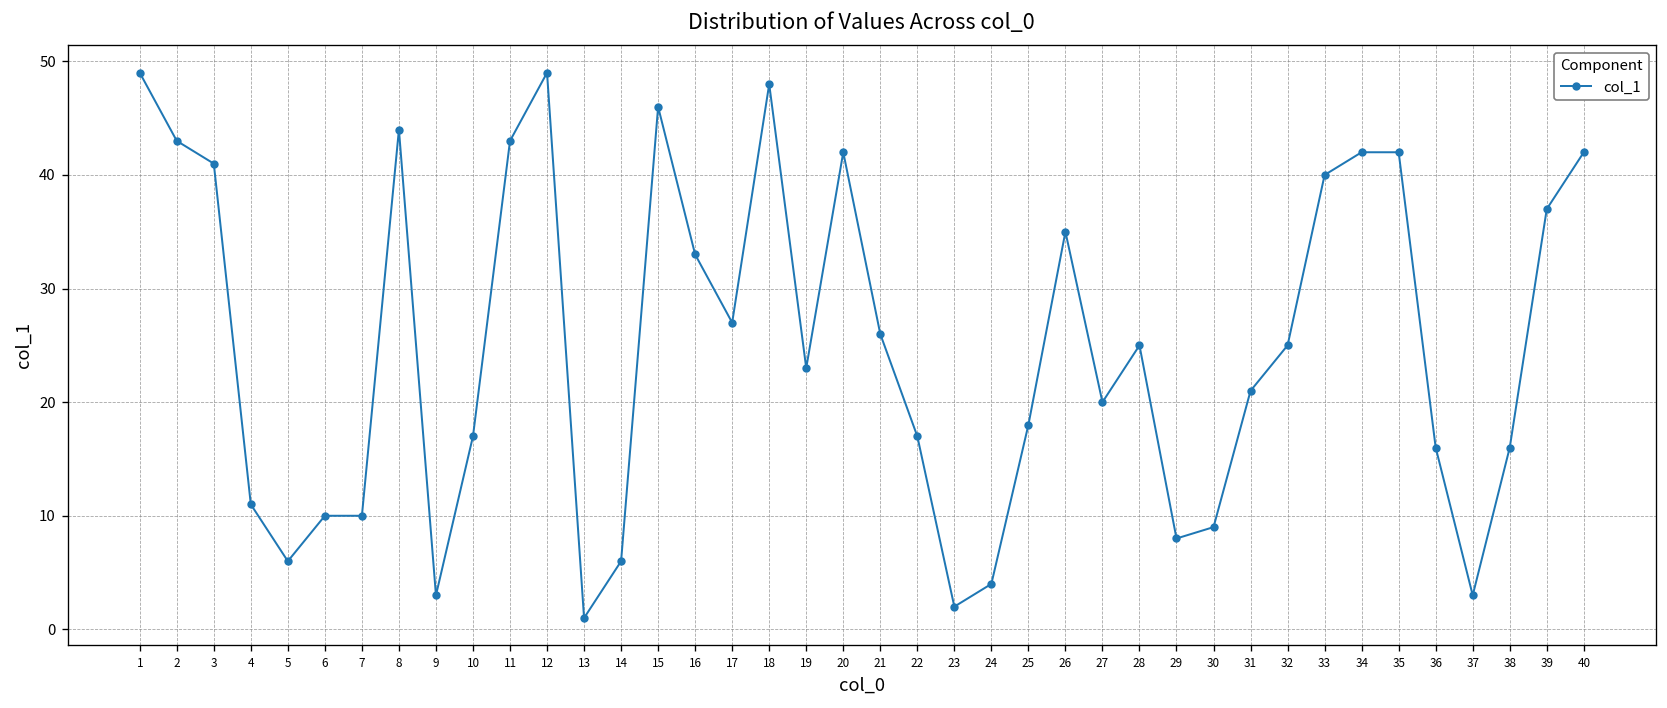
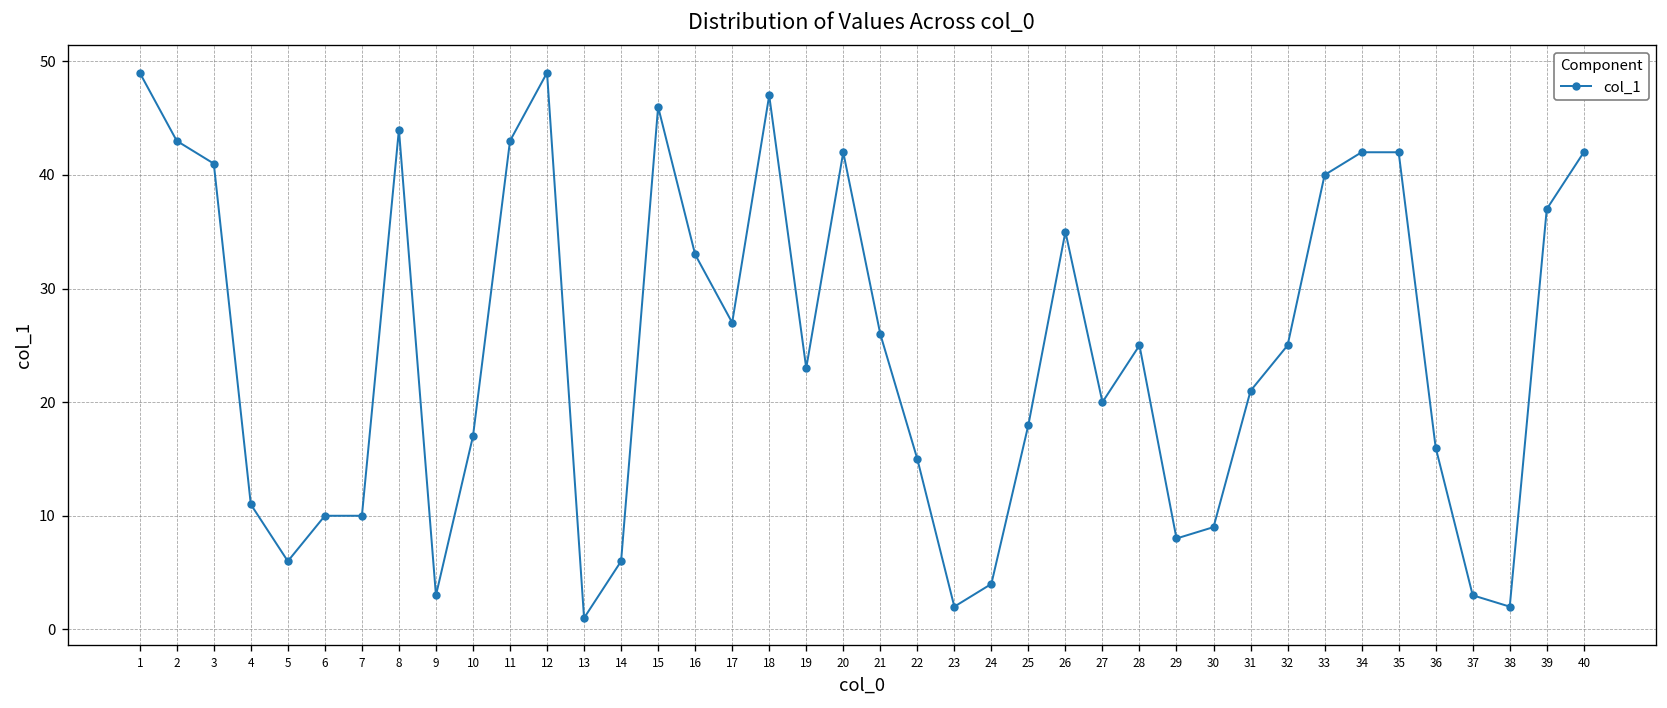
  {
    "1": 49,
    "2": 43,
    "3": 41,
    "4": 11,
    "5": 6,
    "6": 10,
    "7": 10,
    "8": 44,
    "9": 3,
    "10": 17,
    "11": 43,
    "12": 49,
    "13": 1,
    "14": 6,
    "15": 46,
    "16": 33,
    "17": 27,
-   "18": 48,
+   "18": 47,
    "19": 23,
    "20": 42,
    "21": 26,
-   "22": 17,
+   "22": 15,
    "23": 2,
    "24": 4,
    "25": 18,
    "26": 35,
    "27": 20,
    "28": 25,
    "29": 8,
    "30": 9,
    "31": 21,
    "32": 25,
    "33": 40,
    "34": 42,
    "35": 42,
    "36": 16,
    "37": 3,
-   "38": 16,
+   "38": 2,
    "39": 37,
    "40": 42
  }
